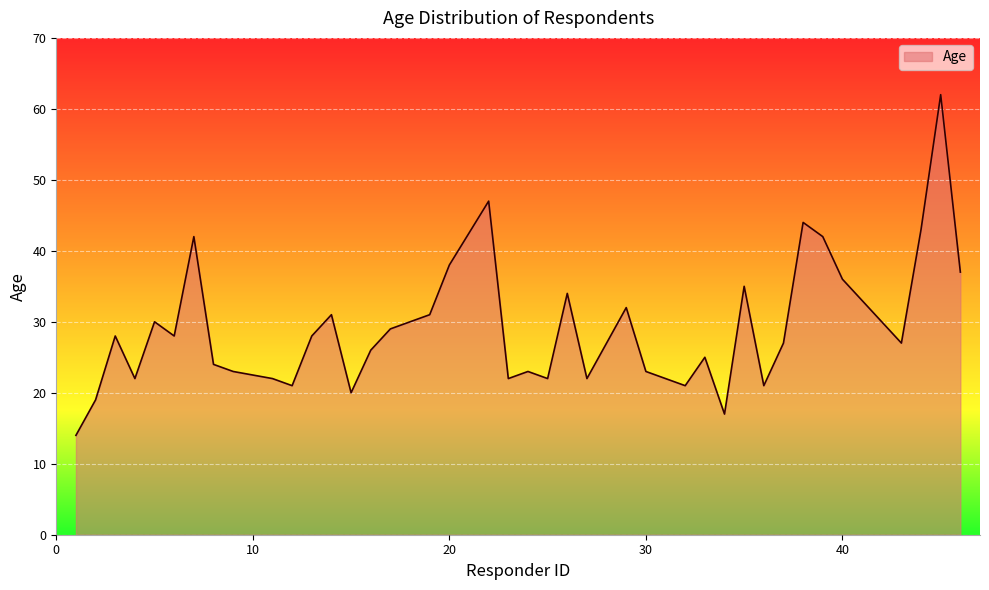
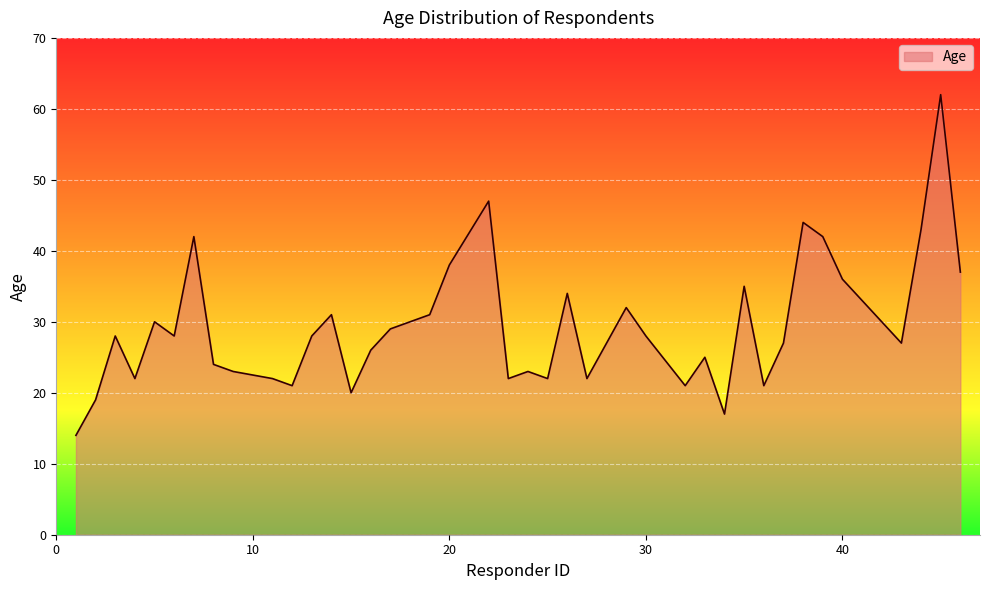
  {
    "20": 38,
-   "30": 23,
+   "30": 28,
    "40": 36
  }
